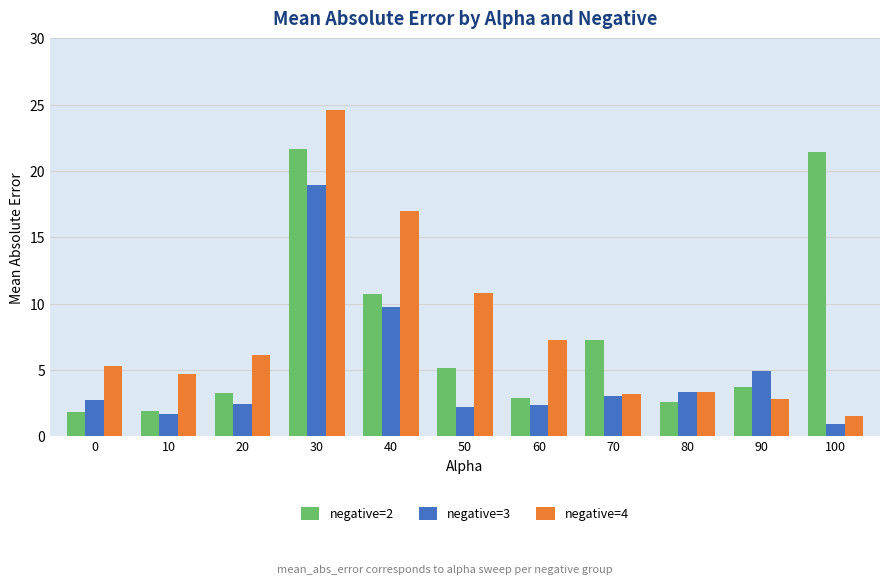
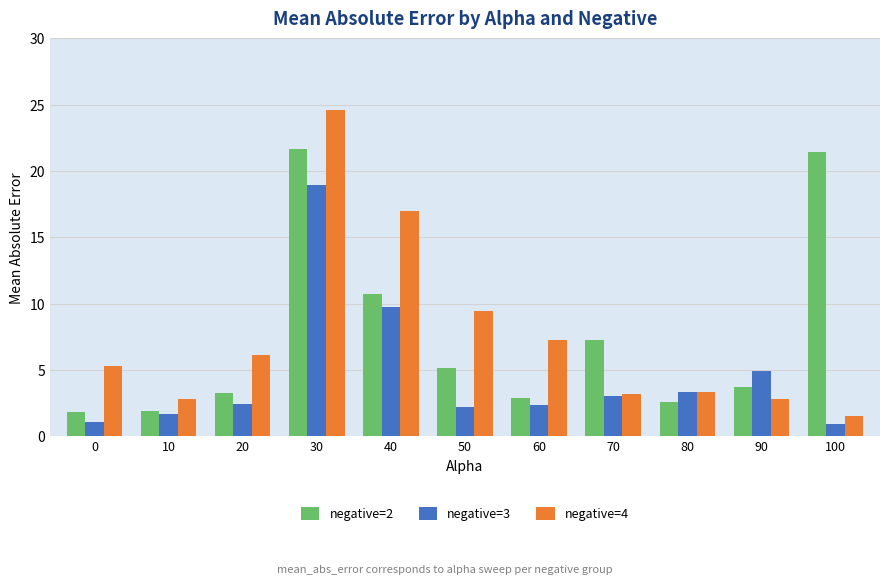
  {
    "negative=2": {
      "0": 1.8,
      "10": 1.9,
      "20": 3.3,
      "30": 21.7,
      "40": 10.7,
      "50": 5.1,
      "60": 2.9,
      "70": 7.2,
      "80": 2.5,
      "90": 3.7,
      "100": 21.4
    },
    "negative=3": {
-     "0": 2.7,
+     "0": 1.0,
      "10": 1.7,
      "20": 2.4,
      "30": 19.0,
      "40": 9.8,
      "50": 2.2,
      "60": 2.4,
      "70": 3.0,
      "80": 3.4,
      "90": 4.9,
      "100": 0.9
    },
    "negative=4": {
      "0": 5.3,
-     "10": 4.7,
+     "10": 2.8,
      "20": 6.1,
      "30": 24.6,
      "40": 17.0,
-     "50": 10.8,
+     "50": 9.4,
      "60": 7.2,
      "70": 3.1,
      "80": 3.3,
      "90": 2.8,
      "100": 1.5
    }
  }
